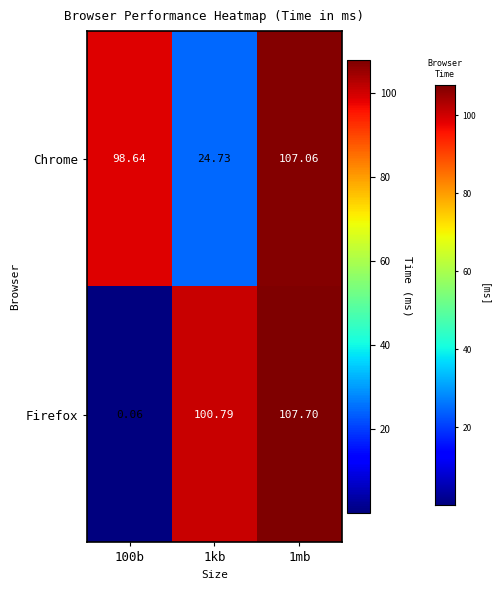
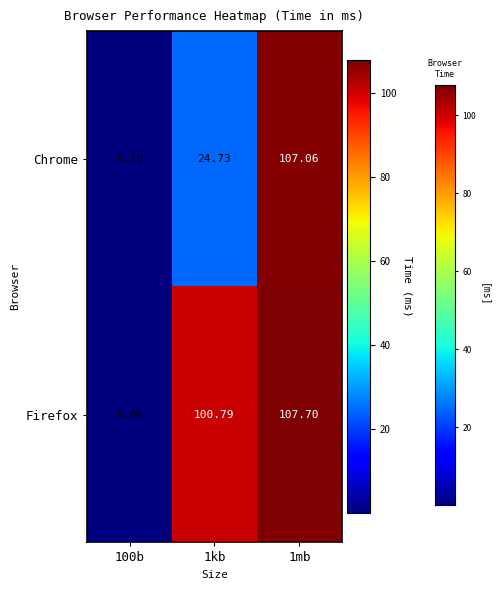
  {
    "Chrome": {
-     "100b": 98.64,
+     "100b": 0.10,
      "1kb": 24.73,
      "1mb": 107.06
    },
    "Firefox": {
      "100b": 0.06,
      "1kb": 100.79,
      "1mb": 107.70
    }
  }
